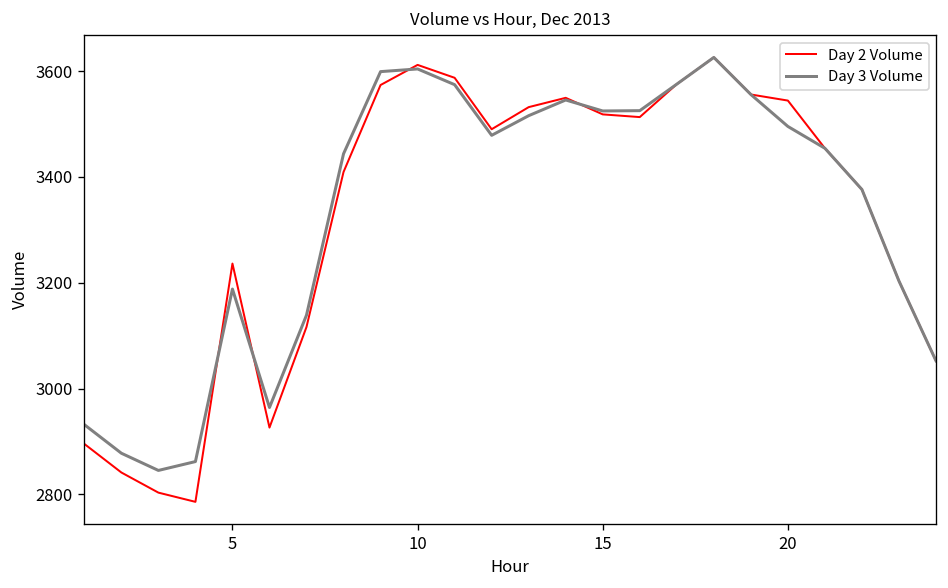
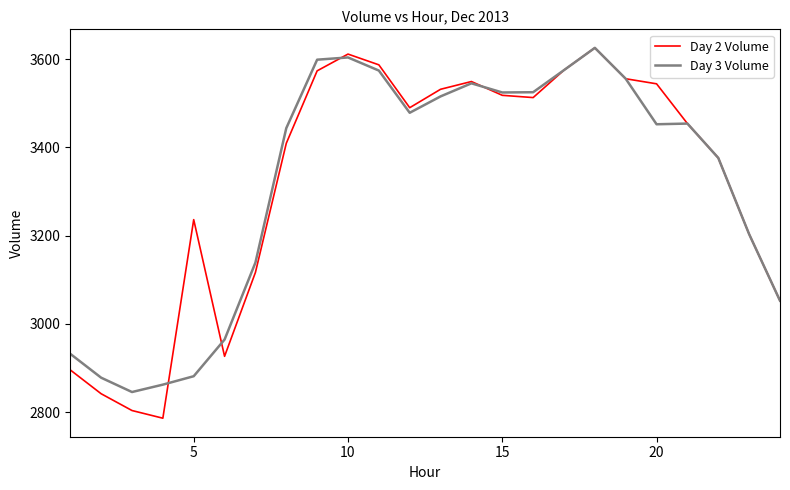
  {
    "Day 2 Volume": {
      "5": 3240,
      "10": 3610,
      "15": 3520,
      "20": 3540
    },
    "Day 3 Volume": {
-     "5": 3190,
+     "5": 2880,
      "10": 3600,
      "15": 3520,
-     "20": 3500
+     "20": 3450
    }
  }
